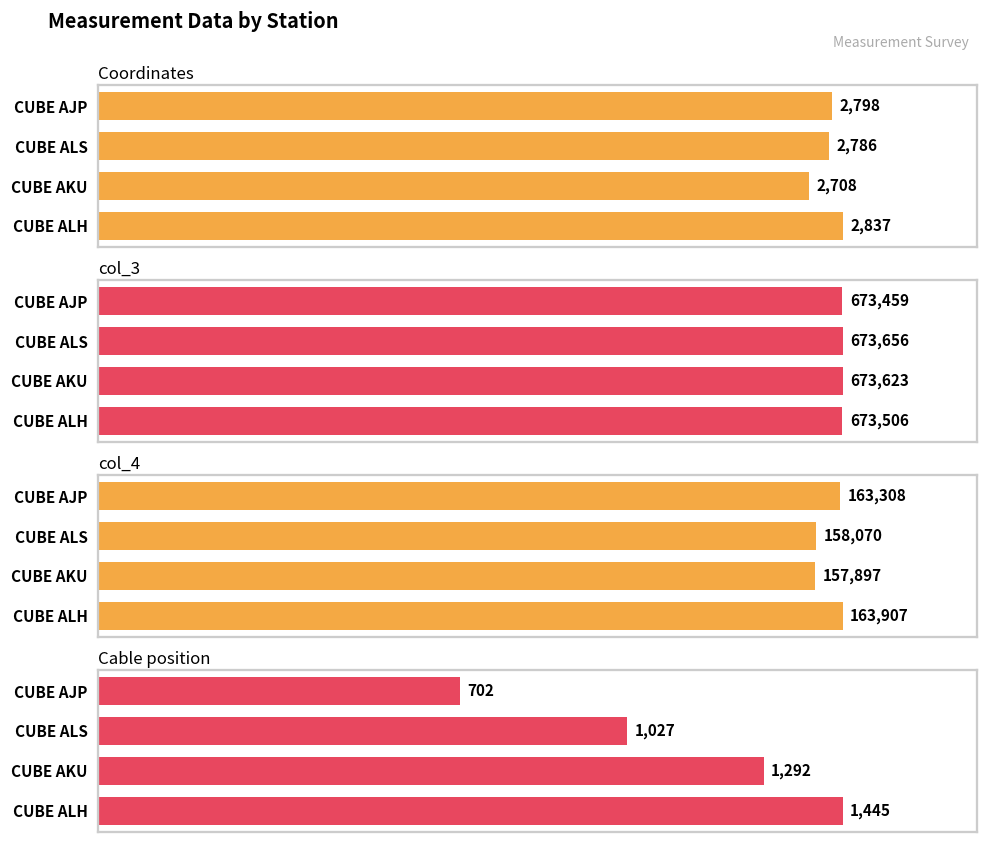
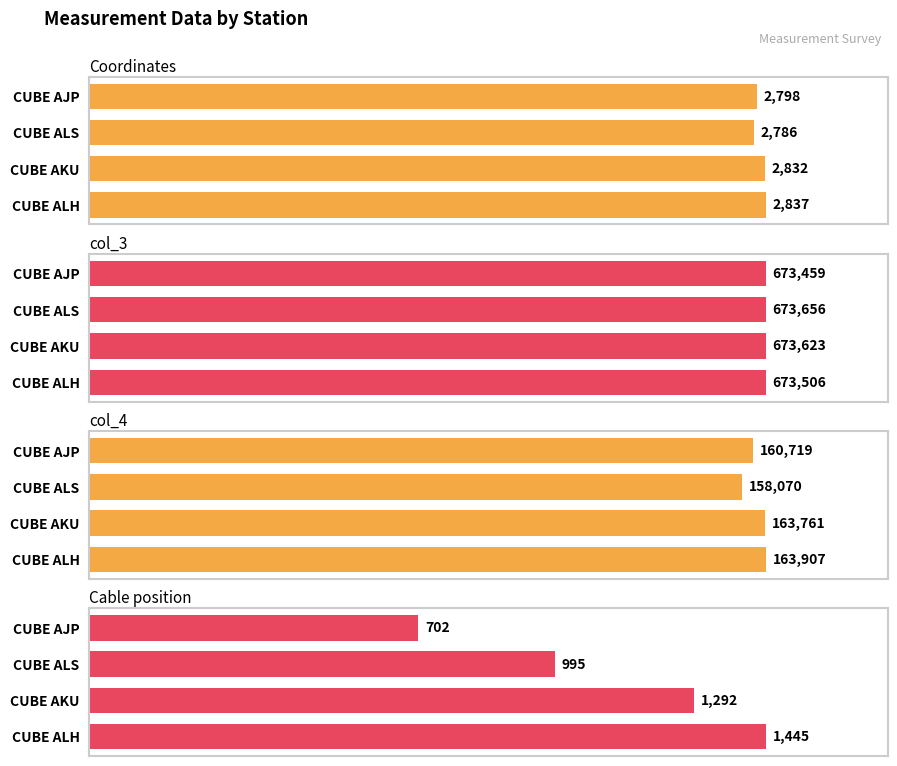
  {
    "Coordinates": {
      "CUBE AJP": "2,798",
      "CUBE ALS": "2,786",
-     "CUBE AKU": "2,708",
+     "CUBE AKU": "2,832",
      "CUBE ALH": "2,837"
    },
    "col_3": {
      "CUBE AJP": "673,459",
      "CUBE ALS": "673,656",
      "CUBE AKU": "673,623",
      "CUBE ALH": "673,506"
    },
    "col_4": {
-     "CUBE AJP": "163,308",
+     "CUBE AJP": "160,719",
      "CUBE ALS": "158,070",
-     "CUBE AKU": "157,897",
+     "CUBE AKU": "163,761",
      "CUBE ALH": "163,907"
    },
    "Cable position": {
      "CUBE AJP": "702",
-     "CUBE ALS": "1,027",
+     "CUBE ALS": "995",
      "CUBE AKU": "1,292",
      "CUBE ALH": "1,445"
    }
  }
